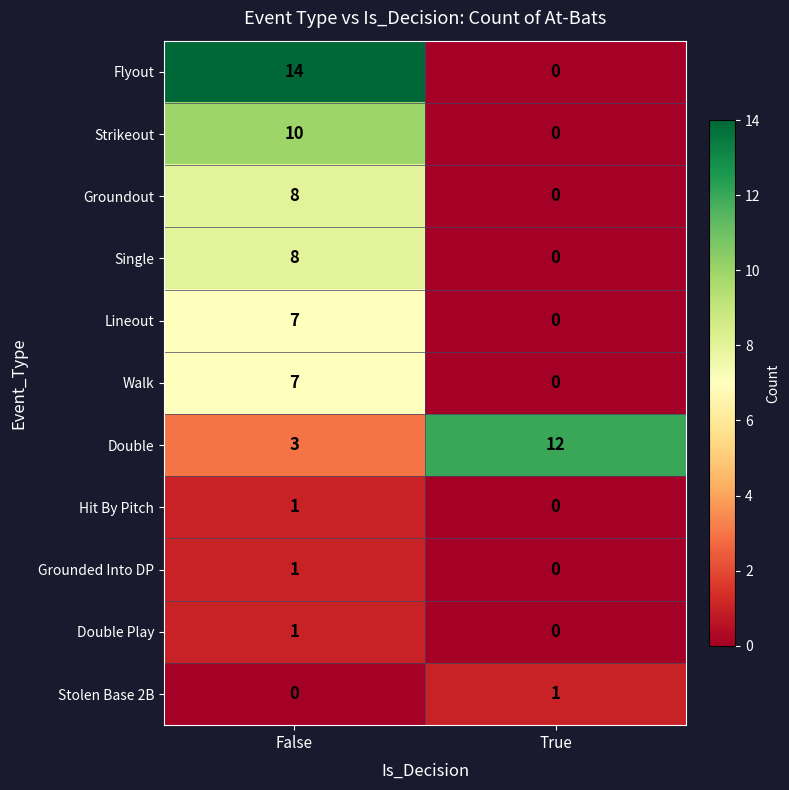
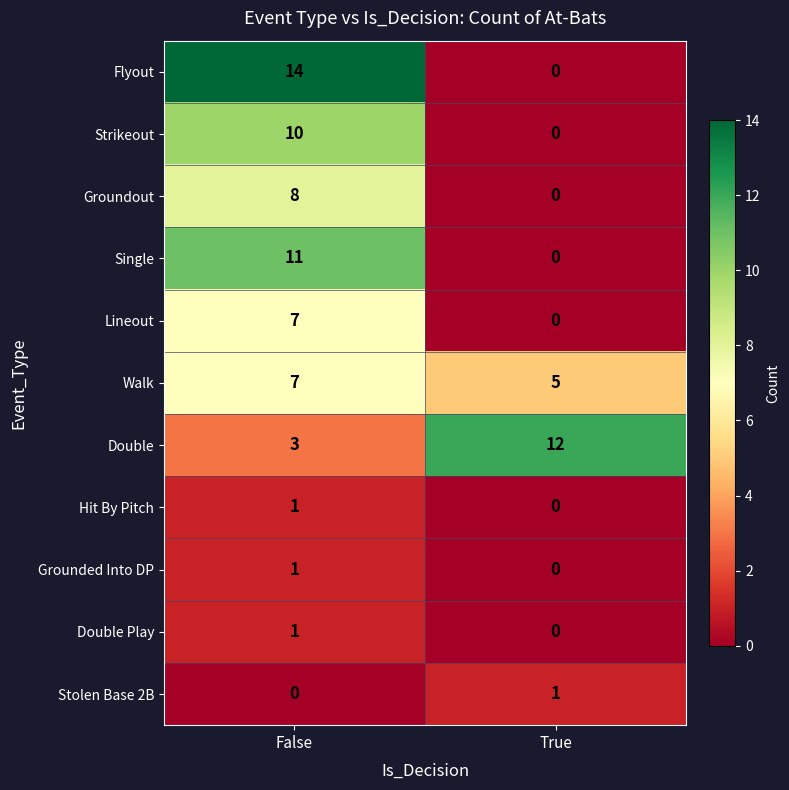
  {
    "Flyout": {
      "False": 14,
      "True": 0
    },
    "Strikeout": {
      "False": 10,
      "True": 0
    },
    "Groundout": {
      "False": 8,
      "True": 0
    },
    "Single": {
-     "False": 8,
+     "False": 11,
      "True": 0
    },
    "Lineout": {
      "False": 7,
      "True": 0
    },
    "Walk": {
      "False": 7,
-     "True": 0
+     "True": 5
    },
    "Double": {
      "False": 3,
      "True": 12
    },
    "Hit By Pitch": {
      "False": 1,
      "True": 0
    },
    "Grounded Into DP": {
      "False": 1,
      "True": 0
    },
    "Double Play": {
      "False": 1,
      "True": 0
    },
    "Stolen Base 2B": {
      "False": 0,
      "True": 1
    }
  }
